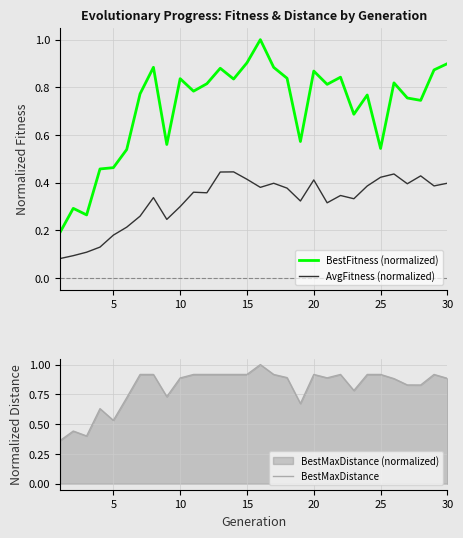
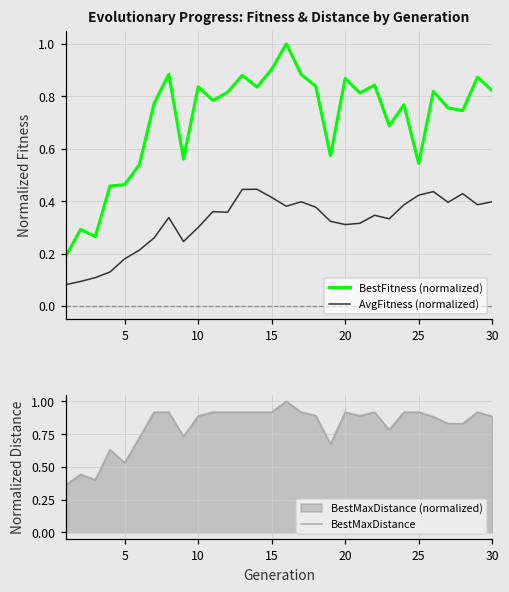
  {
    "Evolutionary Progress: Fitness & Distance by Generation": {
      "BestFitness (normalized)": {
        "5": 0.46,
        "10": 0.84,
        "15": 0.90,
        "20": 0.87,
        "25": 0.54,
-       "30": 0.90
+       "30": 0.82
      },
      "AvgFitness (normalized)": {
        "5": 0.18,
        "10": 0.30,
        "15": 0.41,
-       "20": 0.41,
+       "20": 0.31,
        "25": 0.42,
        "30": 0.40
      }
    }
  }
